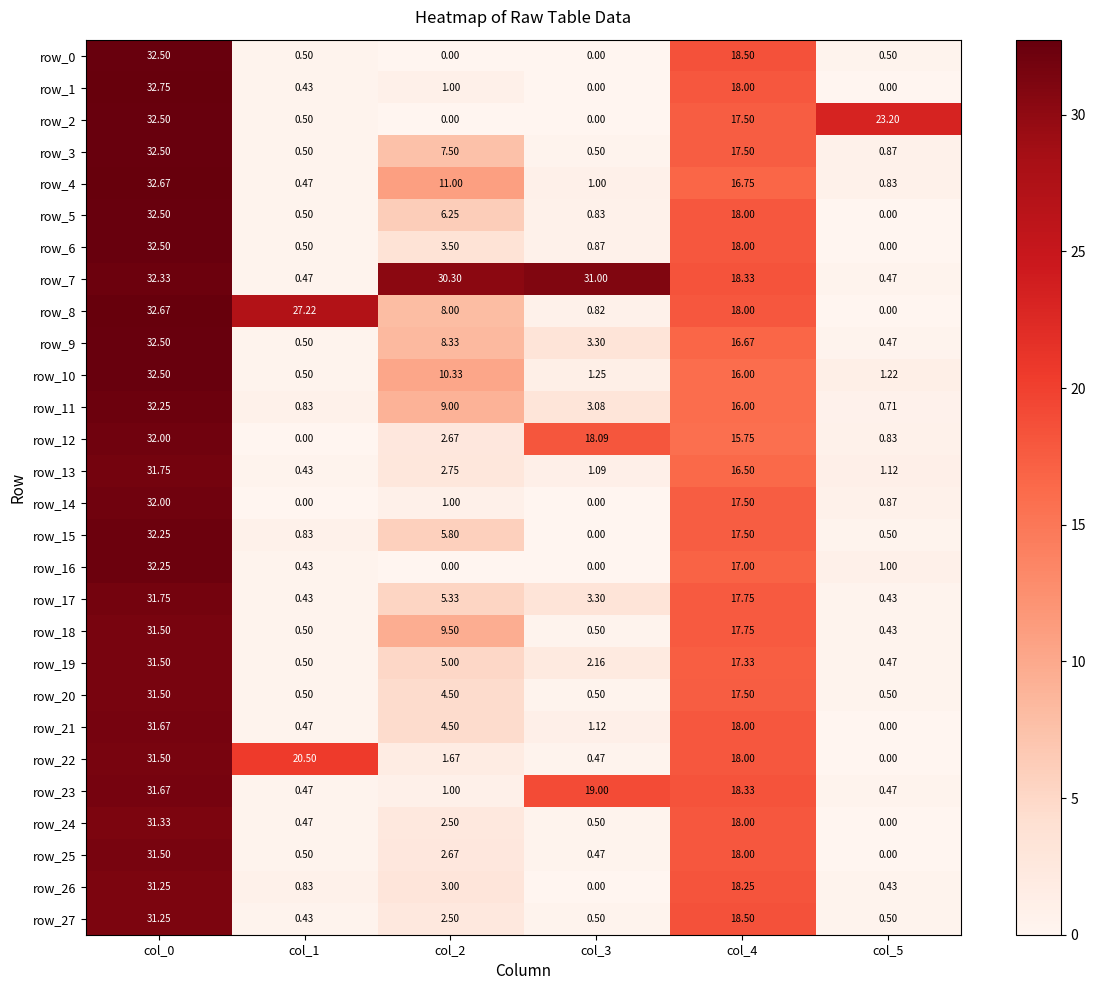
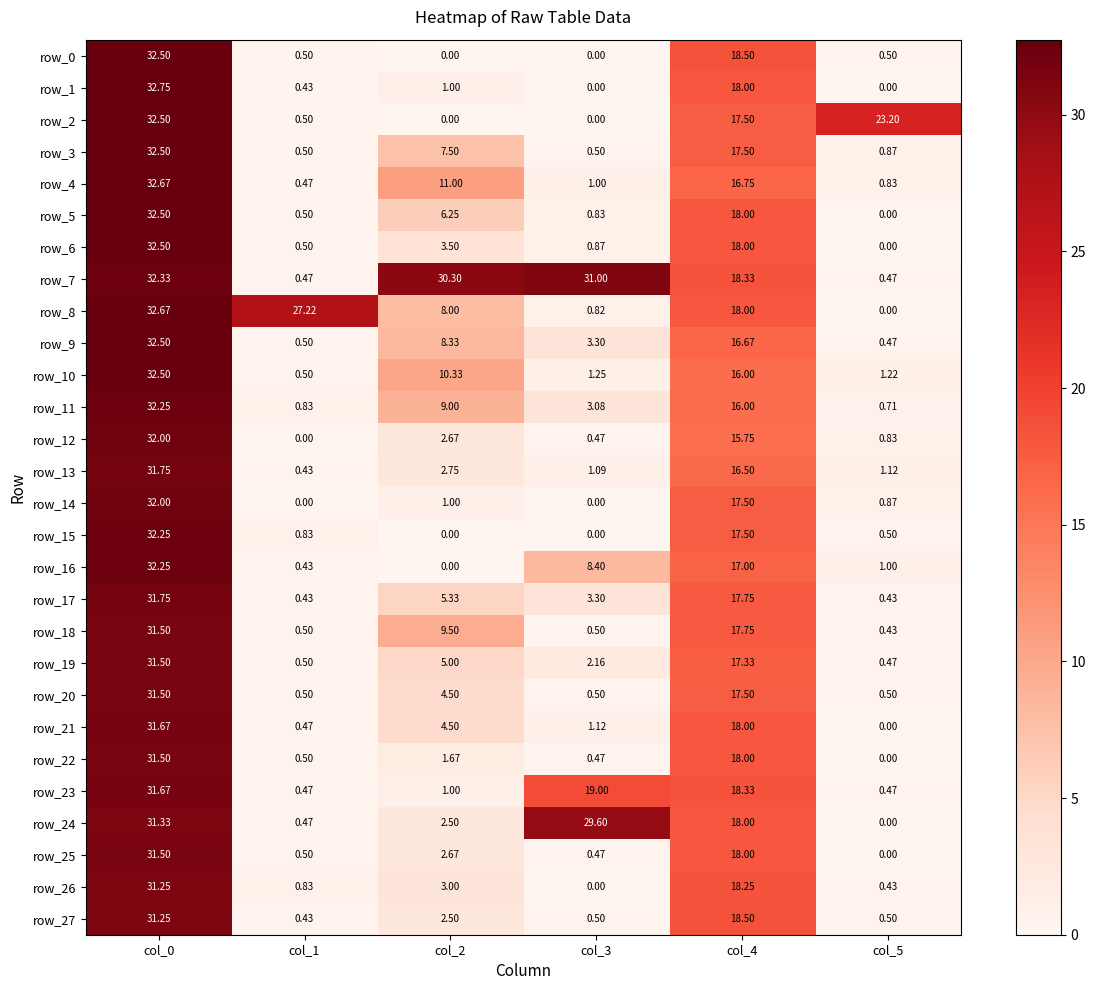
  {
    "row_0": {
      "col_0": 32.50,
      "col_1": 0.50,
      "col_2": 0.00,
      "col_3": 0.00,
      "col_4": 18.50,
      "col_5": 0.50
    },
    "row_1": {
      "col_0": 32.75,
      "col_1": 0.43,
      "col_2": 1.00,
      "col_3": 0.00,
      "col_4": 18.00,
      "col_5": 0.00
    },
    "row_2": {
      "col_0": 32.50,
      "col_1": 0.50,
      "col_2": 0.00,
      "col_3": 0.00,
      "col_4": 17.50,
      "col_5": 23.20
    },
    "row_3": {
      "col_0": 32.50,
      "col_1": 0.50,
      "col_2": 7.50,
      "col_3": 0.50,
      "col_4": 17.50,
      "col_5": 0.87
    },
    "row_4": {
      "col_0": 32.67,
      "col_1": 0.47,
      "col_2": 11.00,
      "col_3": 1.00,
      "col_4": 16.75,
      "col_5": 0.83
    },
    "row_5": {
      "col_0": 32.50,
      "col_1": 0.50,
      "col_2": 6.25,
      "col_3": 0.83,
      "col_4": 18.00,
      "col_5": 0.00
    },
    "row_6": {
      "col_0": 32.50,
      "col_1": 0.50,
      "col_2": 3.50,
      "col_3": 0.87,
      "col_4": 18.00,
      "col_5": 0.00
    },
    "row_7": {
      "col_0": 32.33,
      "col_1": 0.47,
      "col_2": 30.30,
      "col_3": 31.00,
      "col_4": 18.33,
      "col_5": 0.47
    },
    "row_8": {
      "col_0": 32.67,
      "col_1": 27.22,
      "col_2": 8.00,
      "col_3": 0.82,
      "col_4": 18.00,
      "col_5": 0.00
    },
    "row_9": {
      "col_0": 32.50,
      "col_1": 0.50,
      "col_2": 8.33,
      "col_3": 3.30,
      "col_4": 16.67,
      "col_5": 0.47
    },
    "row_10": {
      "col_0": 32.50,
      "col_1": 0.50,
      "col_2": 10.33,
      "col_3": 1.25,
      "col_4": 16.00,
      "col_5": 1.22
    },
    "row_11": {
      "col_0": 32.25,
      "col_1": 0.83,
      "col_2": 9.00,
      "col_3": 3.08,
      "col_4": 16.00,
      "col_5": 0.71
    },
    "row_12": {
      "col_0": 32.00,
      "col_1": 0.00,
      "col_2": 2.67,
-     "col_3": 18.09,
+     "col_3": 0.47,
      "col_4": 15.75,
      "col_5": 0.83
    },
    "row_13": {
      "col_0": 31.75,
      "col_1": 0.43,
      "col_2": 2.75,
      "col_3": 1.09,
      "col_4": 16.50,
      "col_5": 1.12
    },
    "row_14": {
      "col_0": 32.00,
      "col_1": 0.00,
      "col_2": 1.00,
      "col_3": 0.00,
      "col_4": 17.50,
      "col_5": 0.87
    },
    "row_15": {
      "col_0": 32.25,
      "col_1": 0.83,
-     "col_2": 5.80,
+     "col_2": 0.00,
      "col_3": 0.00,
      "col_4": 17.50,
      "col_5": 0.50
    },
    "row_16": {
      "col_0": 32.25,
      "col_1": 0.43,
      "col_2": 0.00,
-     "col_3": 0.00,
+     "col_3": 8.40,
      "col_4": 17.00,
      "col_5": 1.00
    },
    "row_17": {
      "col_0": 31.75,
      "col_1": 0.43,
      "col_2": 5.33,
      "col_3": 3.30,
      "col_4": 17.75,
      "col_5": 0.43
    },
    "row_18": {
      "col_0": 31.50,
      "col_1": 0.50,
      "col_2": 9.50,
      "col_3": 0.50,
      "col_4": 17.75,
      "col_5": 0.43
    },
    "row_19": {
      "col_0": 31.50,
      "col_1": 0.50,
      "col_2": 5.00,
      "col_3": 2.16,
      "col_4": 17.33,
      "col_5": 0.47
    },
    "row_20": {
      "col_0": 31.50,
      "col_1": 0.50,
      "col_2": 4.50,
      "col_3": 0.50,
      "col_4": 17.50,
      "col_5": 0.50
    },
    "row_21": {
      "col_0": 31.67,
      "col_1": 0.47,
      "col_2": 4.50,
      "col_3": 1.12,
      "col_4": 18.00,
      "col_5": 0.00
    },
    "row_22": {
      "col_0": 31.50,
-     "col_1": 20.50,
+     "col_1": 0.50,
      "col_2": 1.67,
      "col_3": 0.47,
      "col_4": 18.00,
      "col_5": 0.00
    },
    "row_23": {
      "col_0": 31.67,
      "col_1": 0.47,
      "col_2": 1.00,
      "col_3": 19.00,
      "col_4": 18.33,
      "col_5": 0.47
    },
    "row_24": {
      "col_0": 31.33,
      "col_1": 0.47,
      "col_2": 2.50,
-     "col_3": 0.50,
+     "col_3": 29.60,
      "col_4": 18.00,
      "col_5": 0.00
    },
    "row_25": {
      "col_0": 31.50,
      "col_1": 0.50,
      "col_2": 2.67,
      "col_3": 0.47,
      "col_4": 18.00,
      "col_5": 0.00
    },
    "row_26": {
      "col_0": 31.25,
      "col_1": 0.83,
      "col_2": 3.00,
      "col_3": 0.00,
      "col_4": 18.25,
      "col_5": 0.43
    },
    "row_27": {
      "col_0": 31.25,
      "col_1": 0.43,
      "col_2": 2.50,
      "col_3": 0.50,
      "col_4": 18.50,
      "col_5": 0.50
    }
  }
